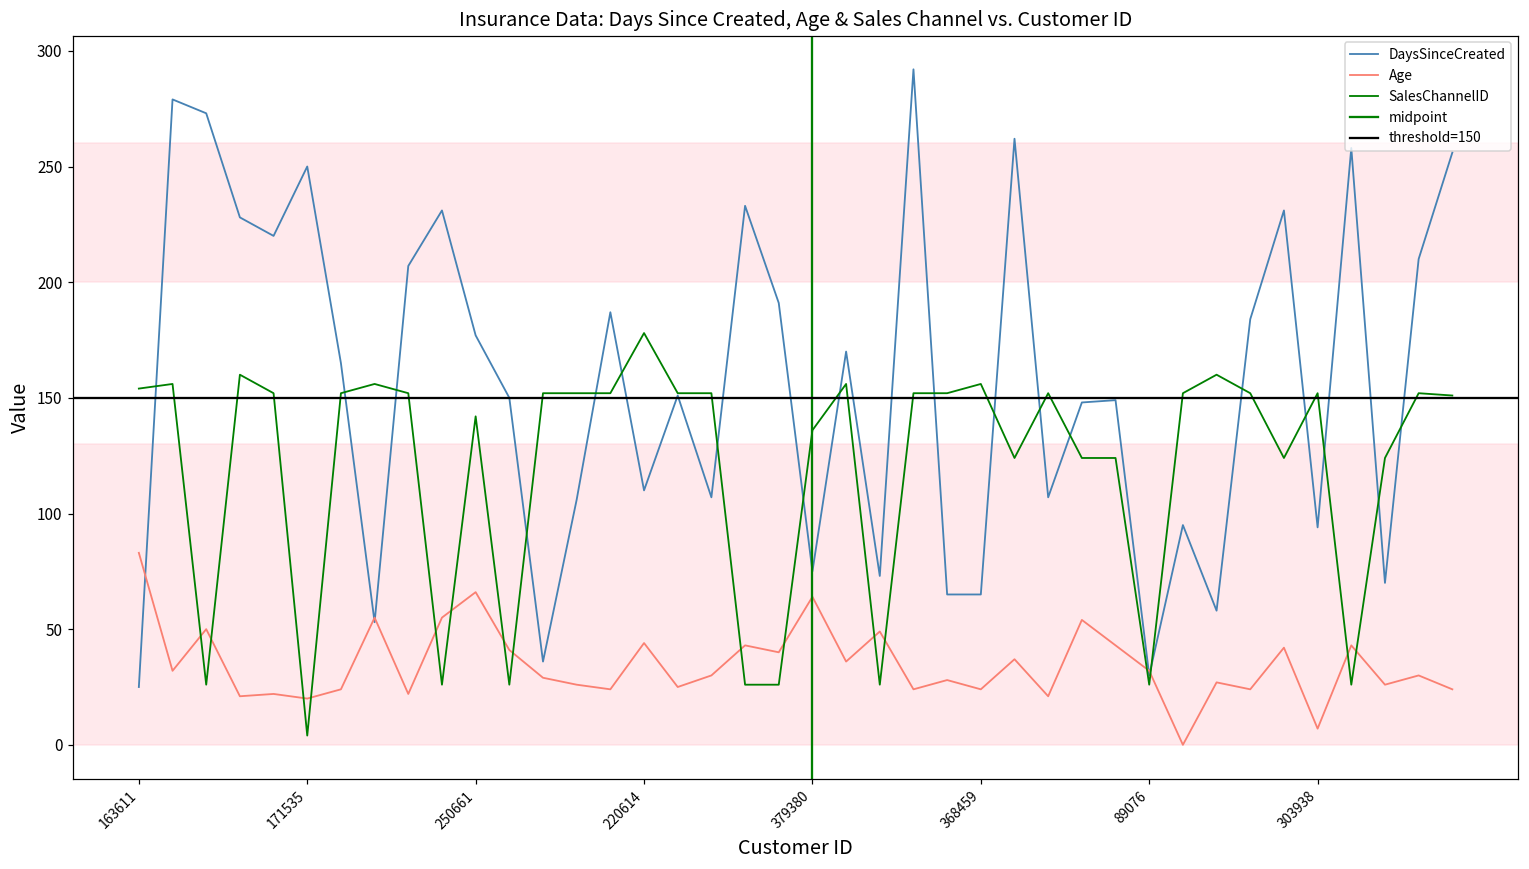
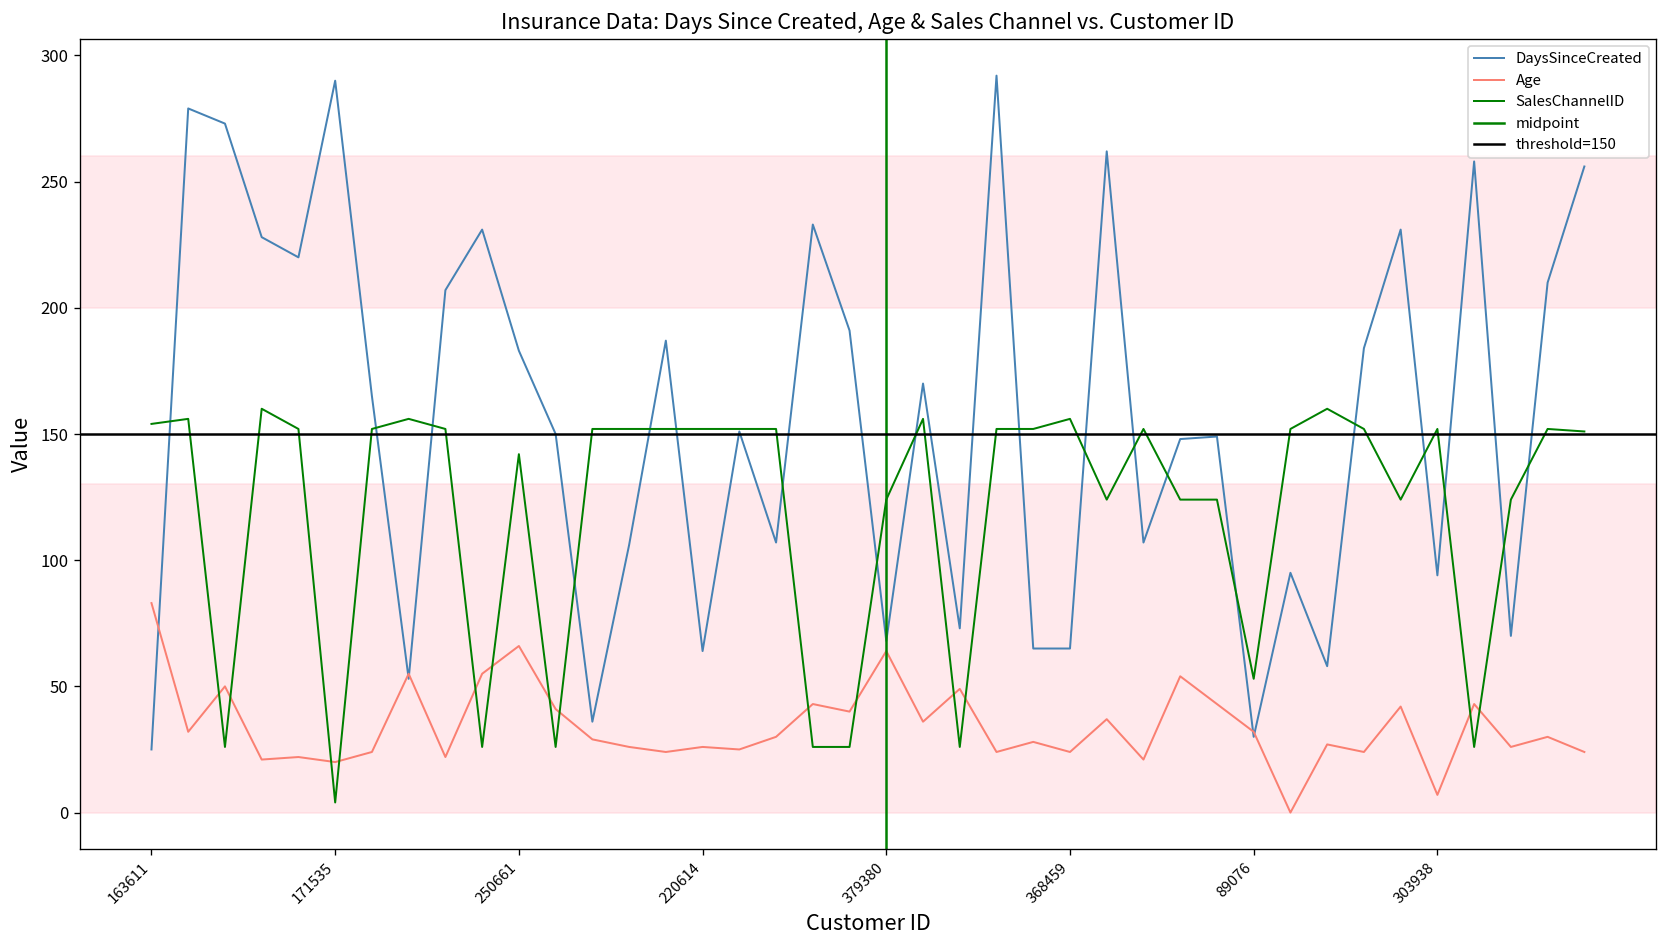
  {
    "DaysSinceCreated": {
      "163611": 25,
-     "171535": 250,
-     "250661": 177,
-     "220614": 110,
-     "379380": 75,
+     "171535": 290,
+     "250661": 183,
+     "220614": 64,
+     "379380": 68,
      "368459": 65,
      "89076": 30,
      "303938": 94
    },
    "Age": {
      "163611": 83,
      "171535": 20,
      "250661": 66,
-     "220614": 44,
+     "220614": 26,
      "379380": 64,
      "368459": 24,
      "89076": 32,
      "303938": 7
    },
    "SalesChannelID": {
      "163611": 154,
      "171535": 4,
      "250661": 142,
-     "220614": 178,
-     "379380": 136,
+     "220614": 152,
+     "379380": 124,
      "368459": 156,
-     "89076": 26,
+     "89076": 53,
      "303938": 152
    }
  }
